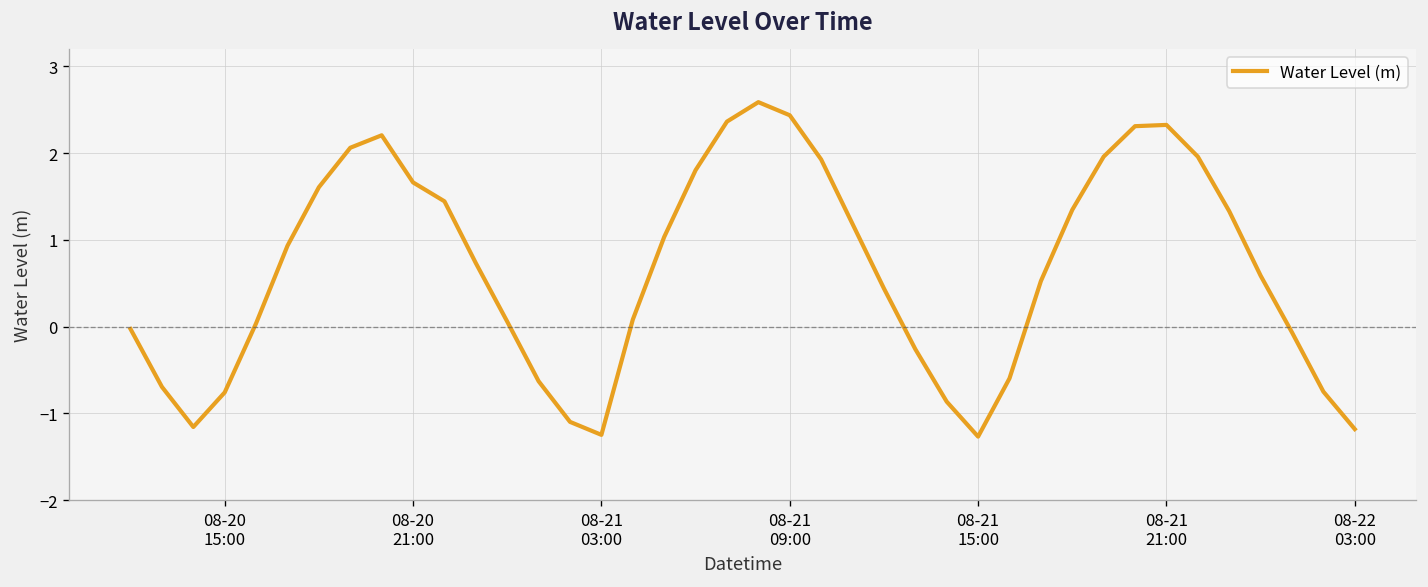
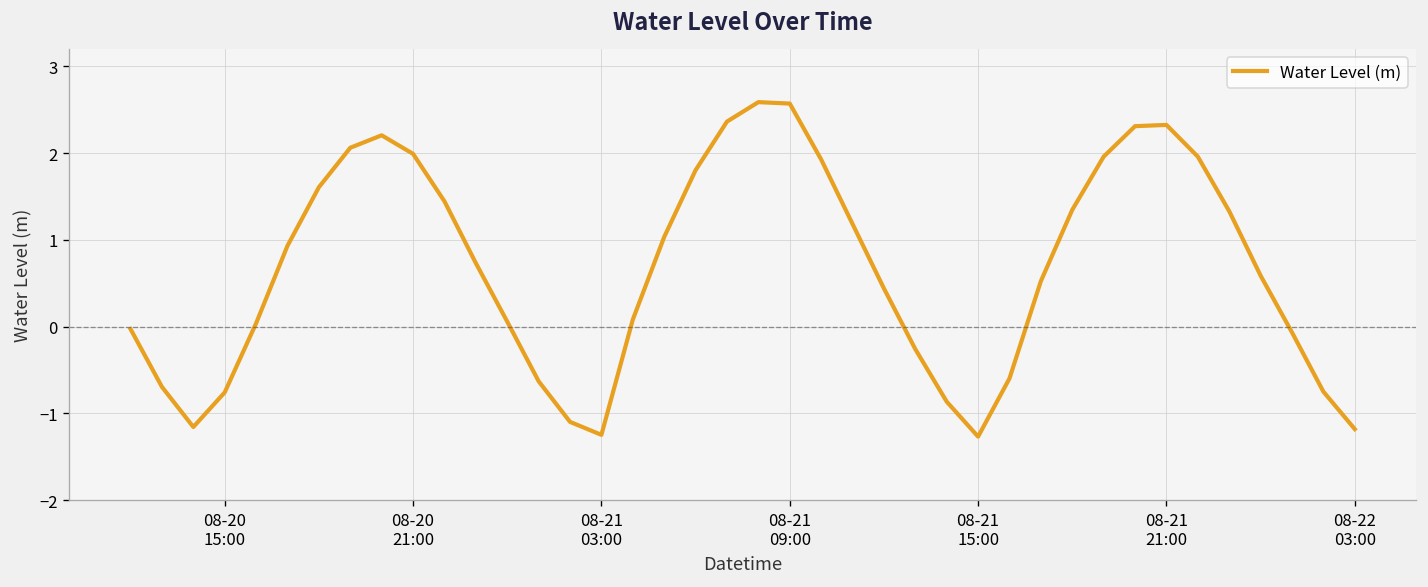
  {
    "08-20 15:00": -0.8,
-   "08-20 21:00": 1.7,
+   "08-20 21:00": 2.0,
    "08-21 03:00": -1.2,
-   "08-21 09:00": 2.4,
+   "08-21 09:00": 2.6,
    "08-21 15:00": -1.3,
    "08-21 21:00": 2.3,
    "08-22 03:00": -1.2
  }
